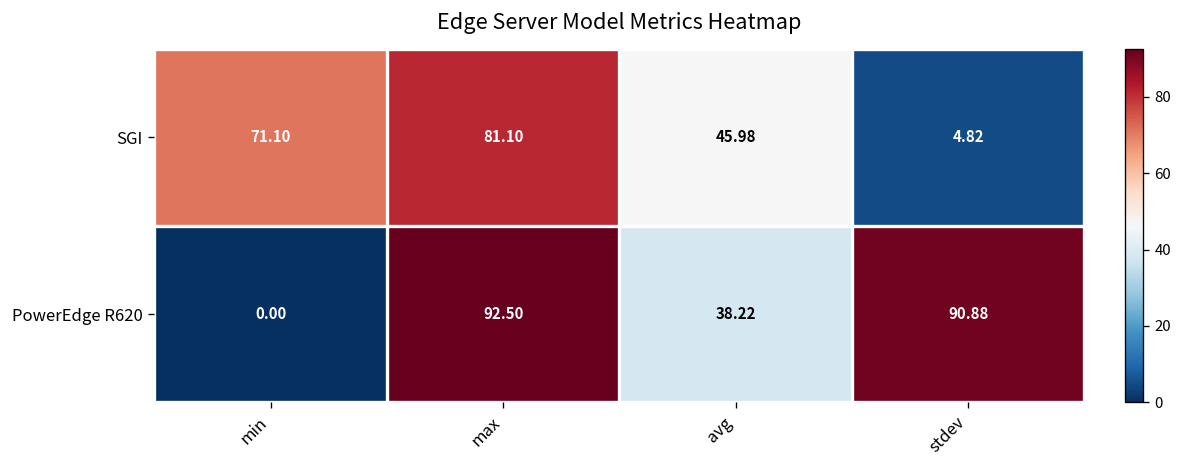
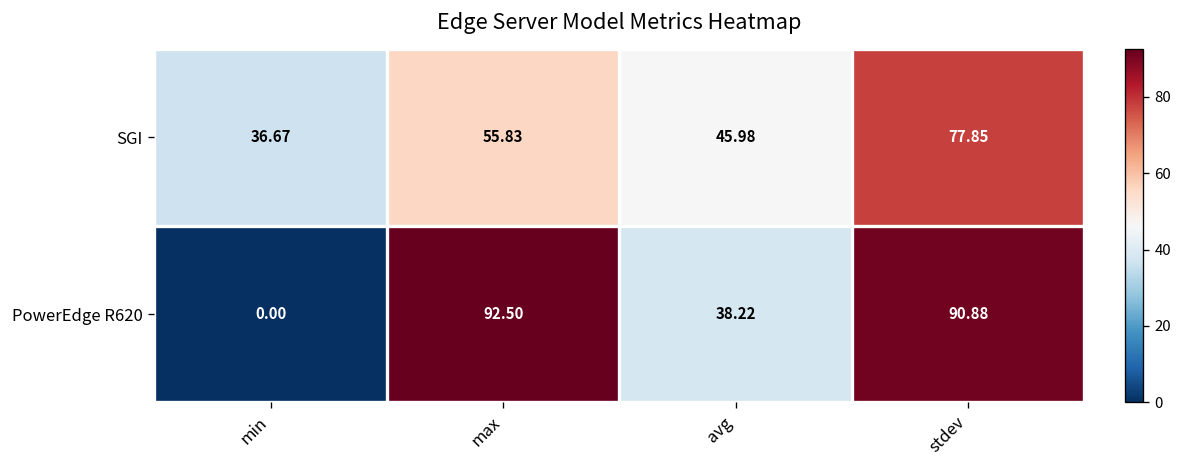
  {
    "SGI": {
-     "min": 71.10,
-     "max": 81.10,
+     "min": 36.67,
+     "max": 55.83,
      "avg": 45.98,
-     "stdev": 4.82
+     "stdev": 77.85
    },
    "PowerEdge R620": {
      "min": 0.00,
      "max": 92.50,
      "avg": 38.22,
      "stdev": 90.88
    }
  }
